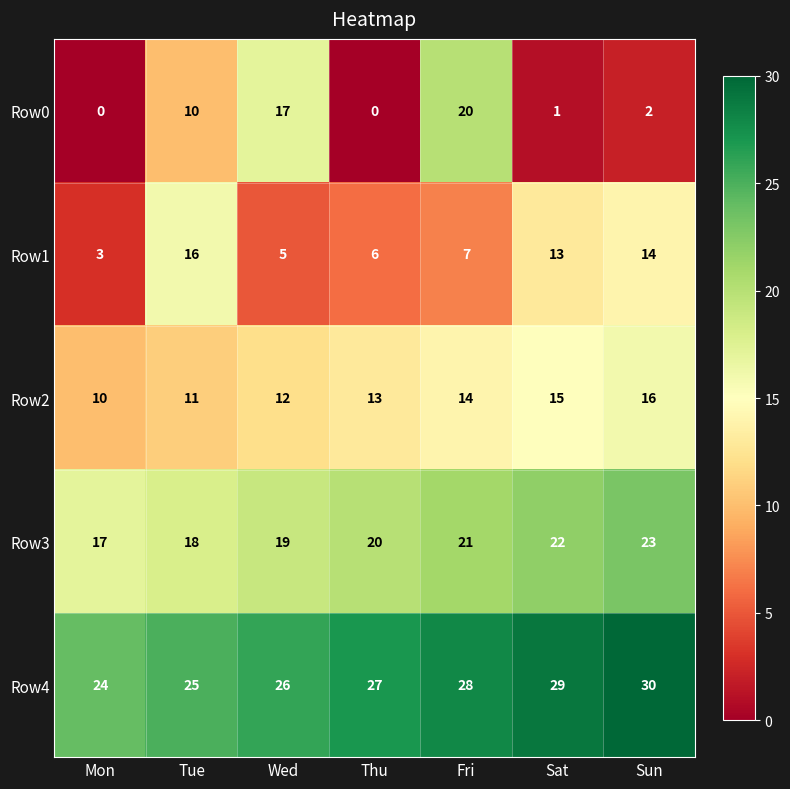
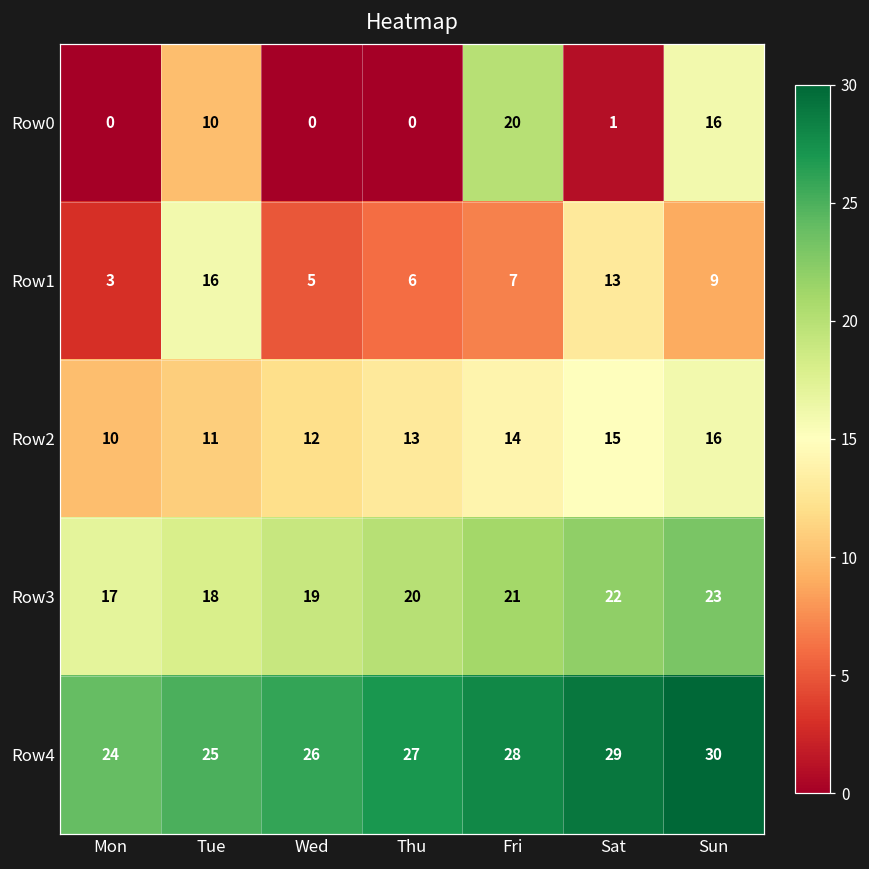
  {
    "Row0": {
      "Mon": 0,
      "Tue": 10,
-     "Wed": 17,
+     "Wed": 0,
      "Thu": 0,
      "Fri": 20,
      "Sat": 1,
-     "Sun": 2
+     "Sun": 16
    },
    "Row1": {
      "Mon": 3,
      "Tue": 16,
      "Wed": 5,
      "Thu": 6,
      "Fri": 7,
      "Sat": 13,
-     "Sun": 14
+     "Sun": 9
    },
    "Row2": {
      "Mon": 10,
      "Tue": 11,
      "Wed": 12,
      "Thu": 13,
      "Fri": 14,
      "Sat": 15,
      "Sun": 16
    },
    "Row3": {
      "Mon": 17,
      "Tue": 18,
      "Wed": 19,
      "Thu": 20,
      "Fri": 21,
      "Sat": 22,
      "Sun": 23
    },
    "Row4": {
      "Mon": 24,
      "Tue": 25,
      "Wed": 26,
      "Thu": 27,
      "Fri": 28,
      "Sat": 29,
      "Sun": 30
    }
  }
